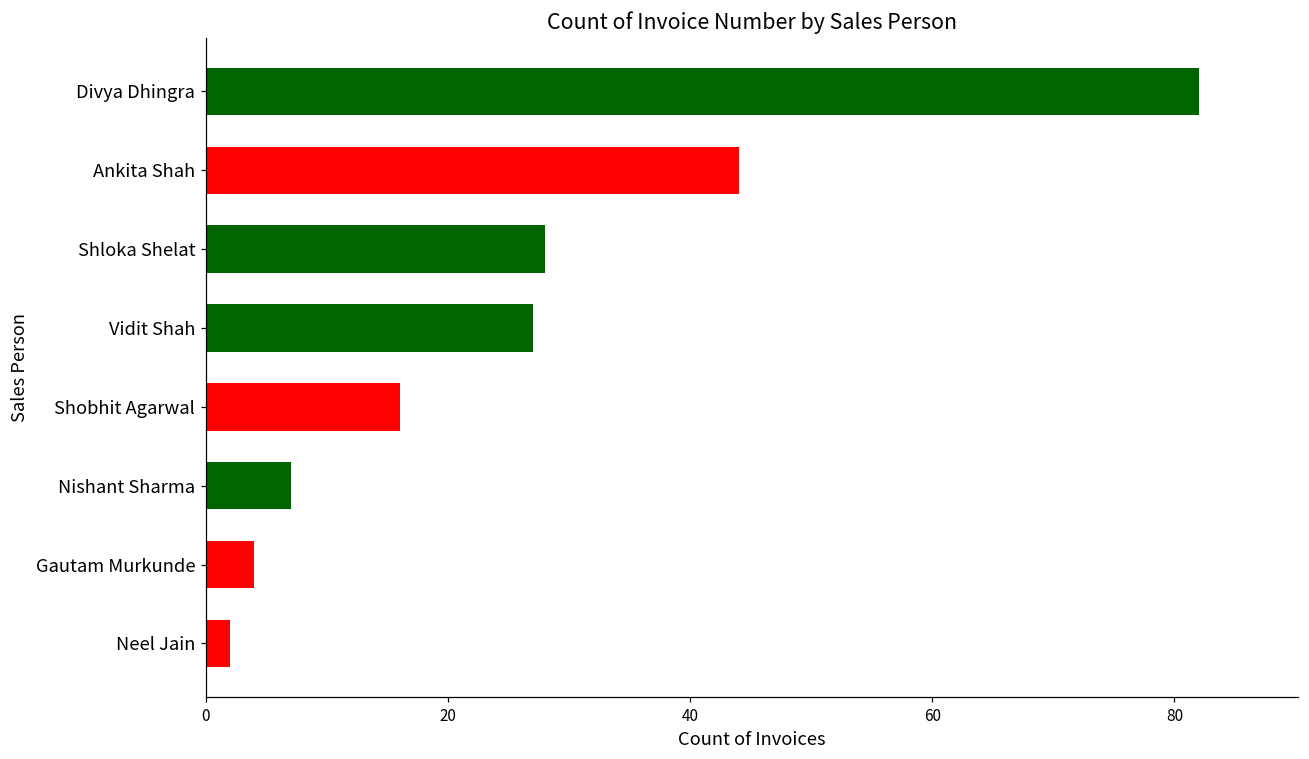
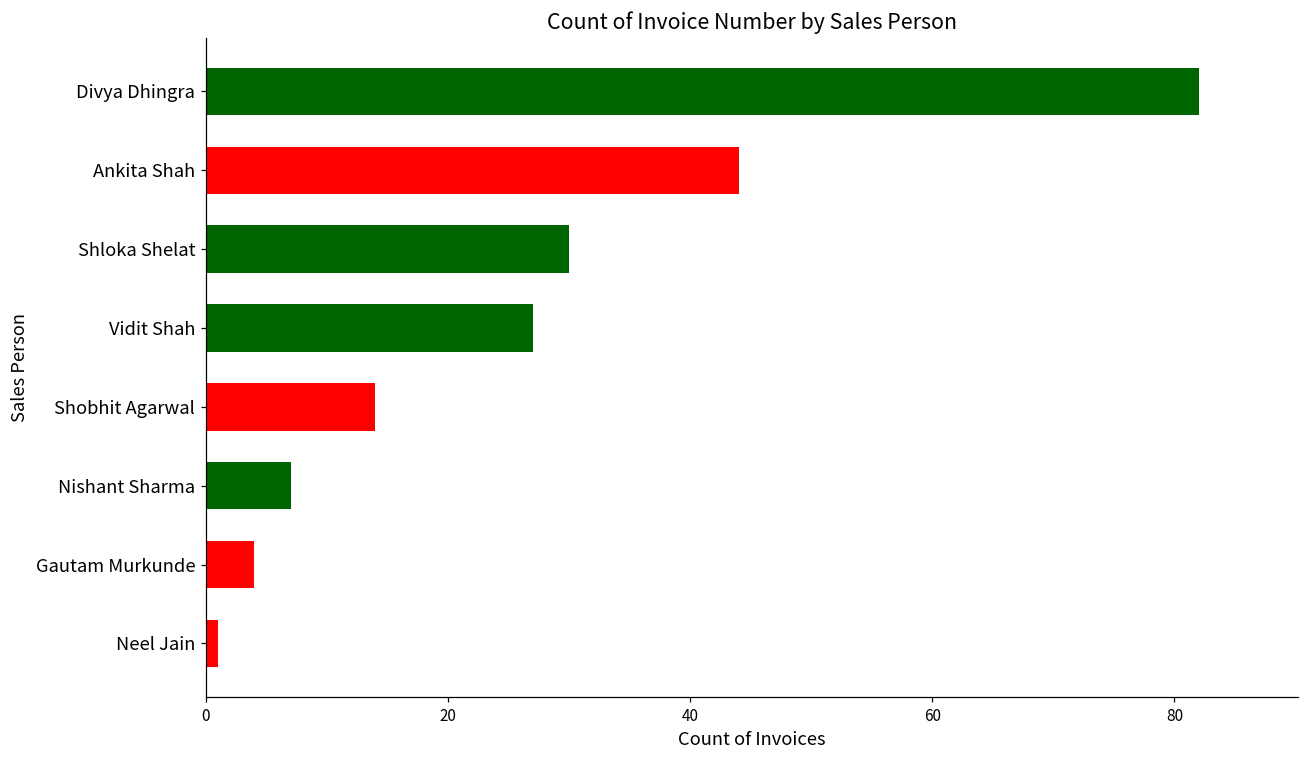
  {
    "Divya Dhingra": 82,
    "Ankita Shah": 44,
-   "Shloka Shelat": 28,
+   "Shloka Shelat": 30,
    "Vidit Shah": 27,
-   "Shobhit Agarwal": 16,
+   "Shobhit Agarwal": 14,
    "Nishant Sharma": 7,
    "Gautam Murkunde": 4,
-   "Neel Jain": 2
+   "Neel Jain": 1
  }
